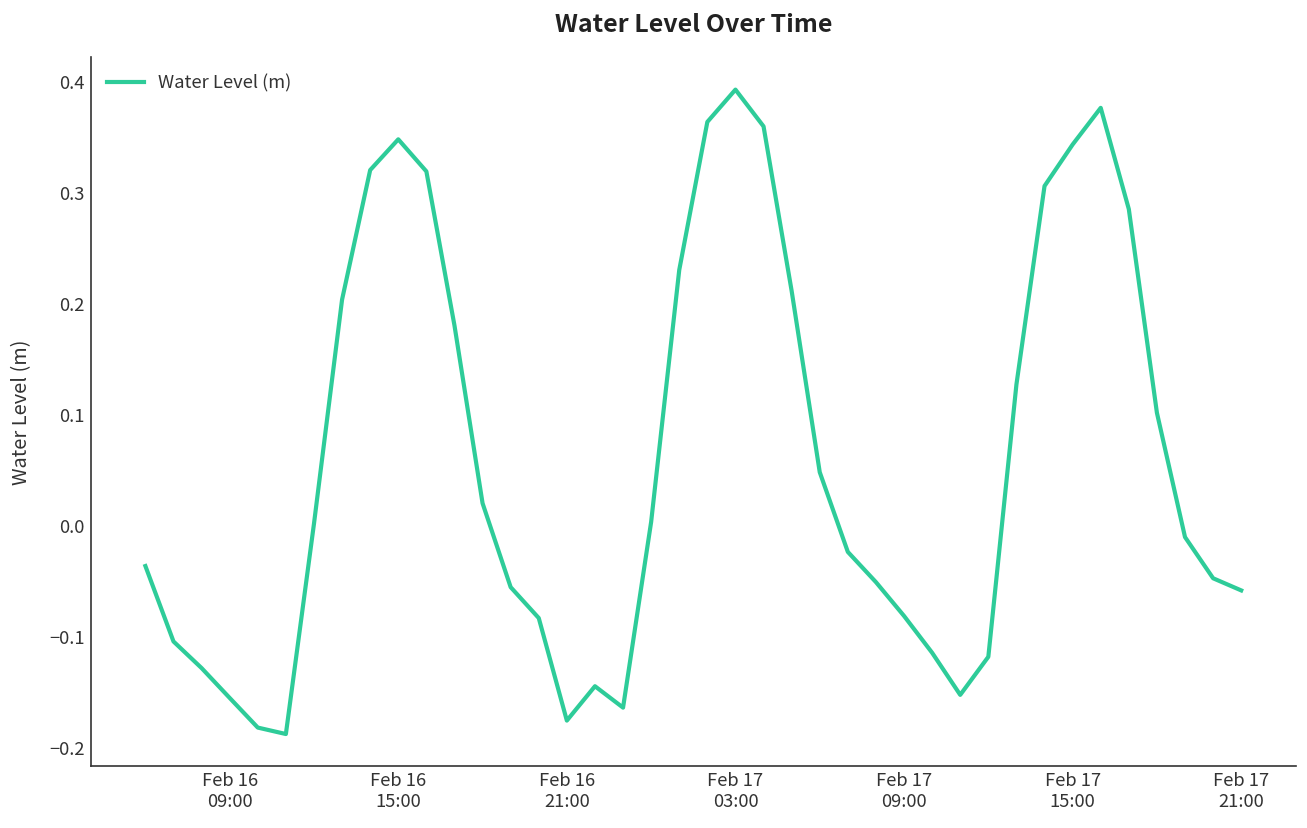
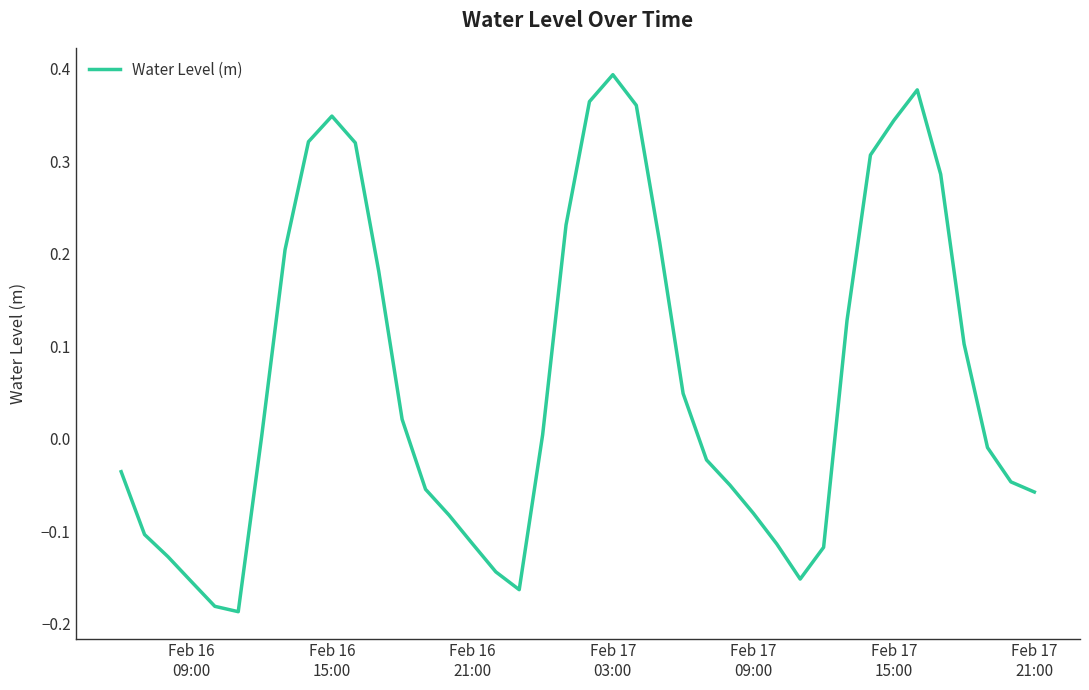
  {
    "Feb 16 09:00": -0.15,
    "Feb 16 15:00": 0.35,
-   "Feb 16 21:00": -0.18,
+   "Feb 16 21:00": -0.11,
    "Feb 17 03:00": 0.39,
    "Feb 17 09:00": -0.08,
    "Feb 17 15:00": 0.34,
    "Feb 17 21:00": -0.06
  }
